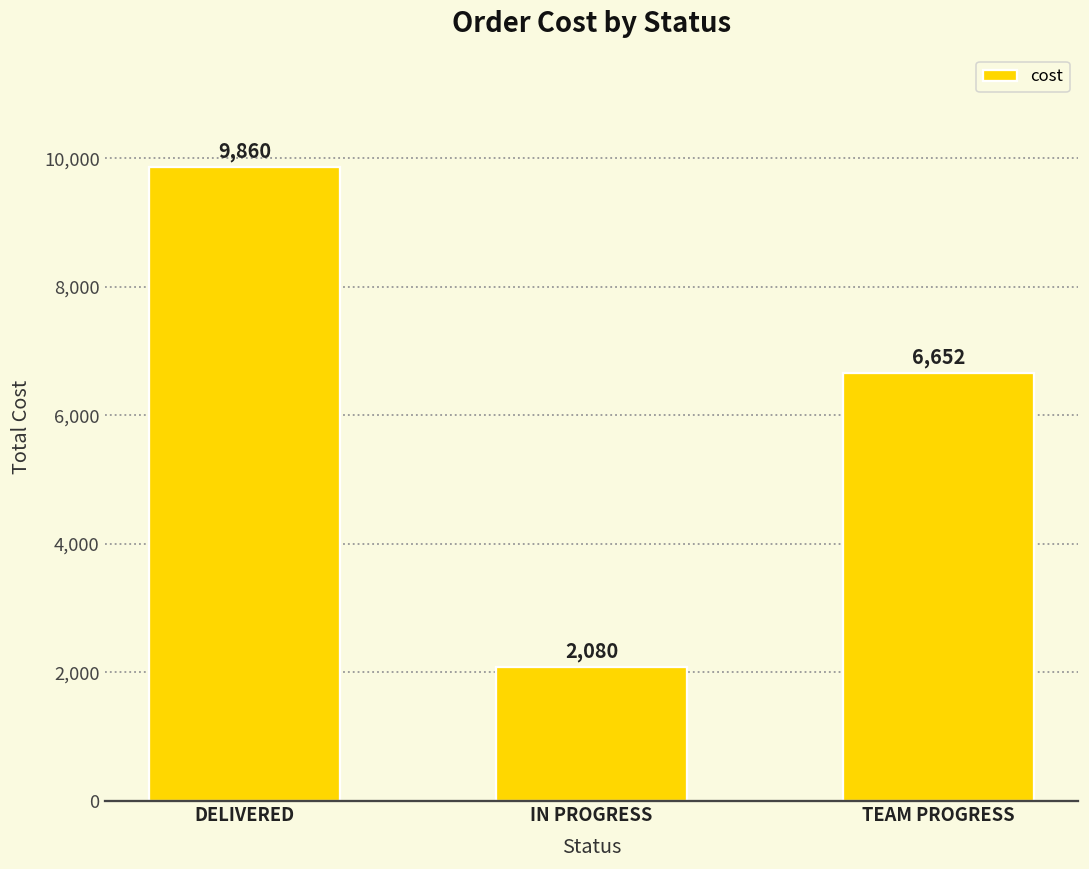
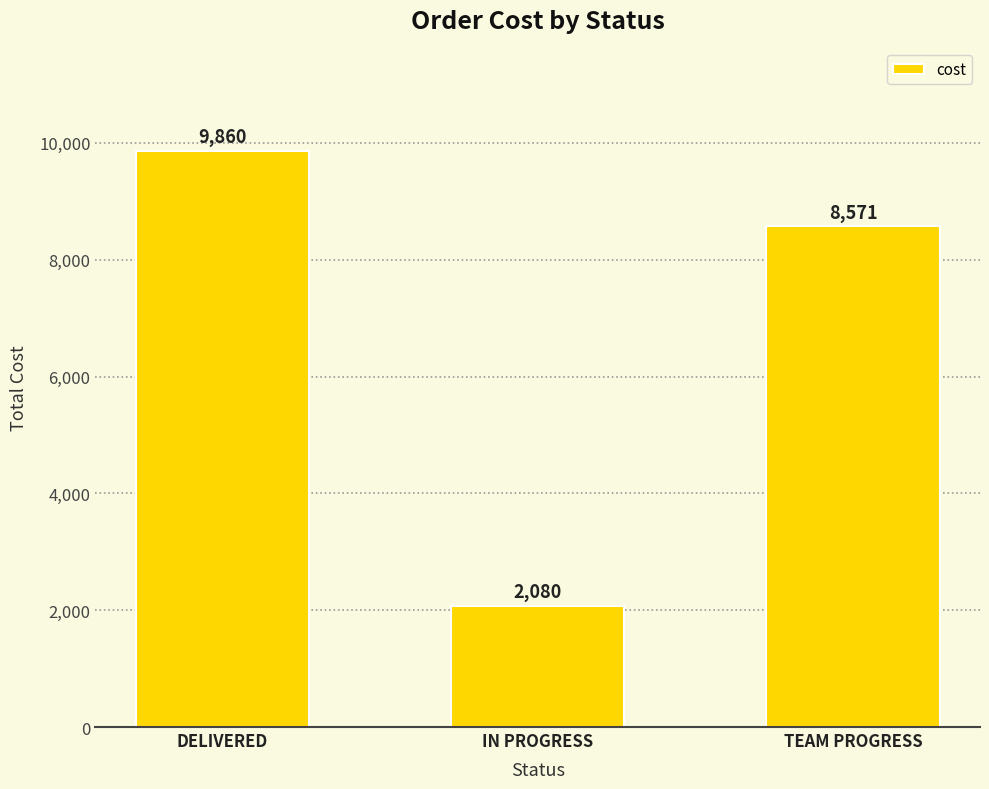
  {
    "DELIVERED": "9,860",
    "IN PROGRESS": "2,080",
-   "TEAM PROGRESS": "6,652"
+   "TEAM PROGRESS": "8,571"
  }
